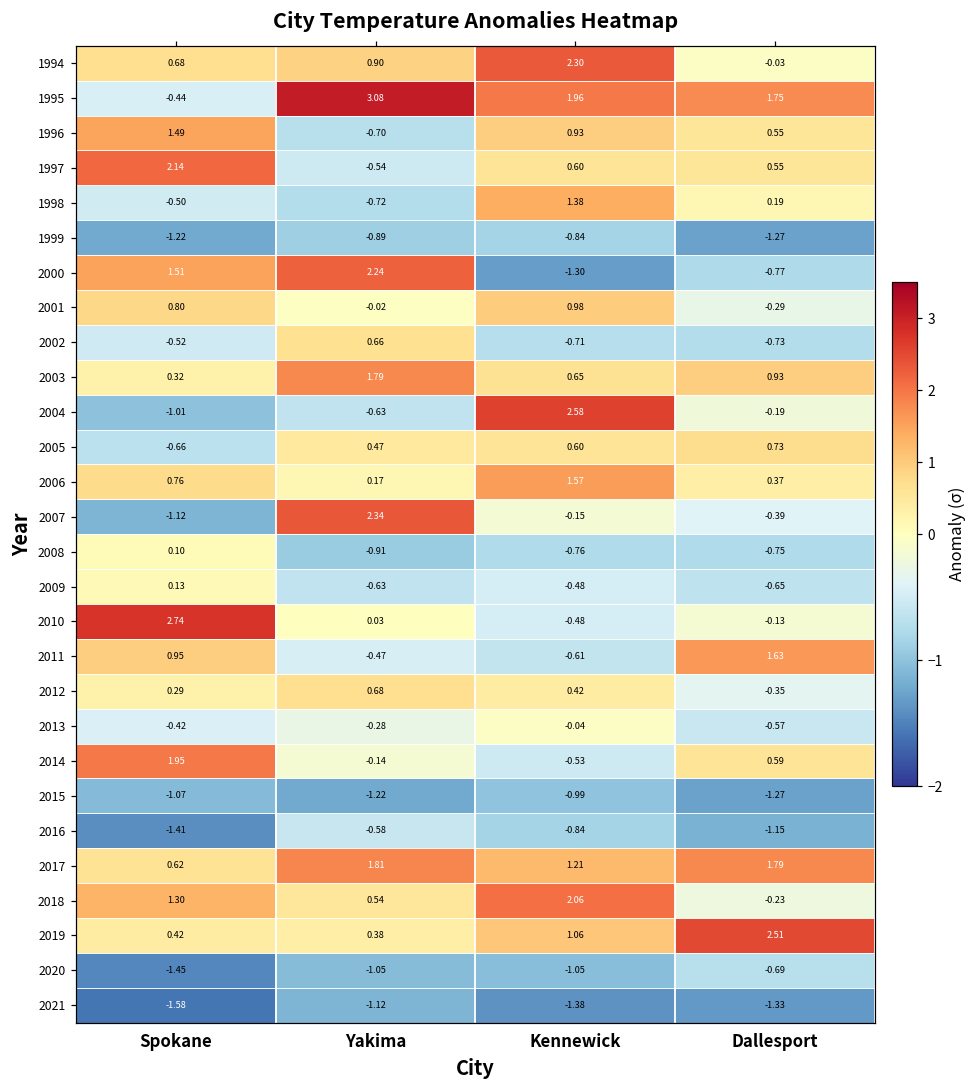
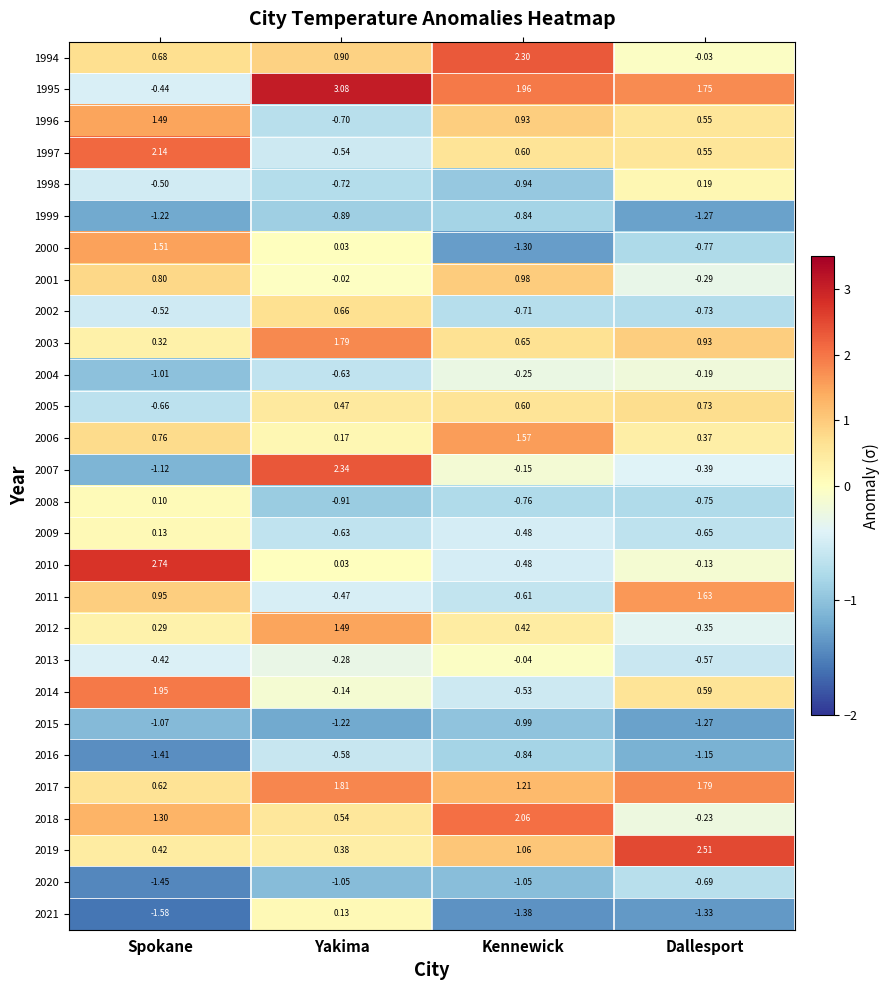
  {
    "1994": {
      "Spokane": 0.68,
      "Yakima": 0.90,
      "Kennewick": 2.30,
      "Dallesport": -0.03
    },
    "1995": {
      "Spokane": -0.44,
      "Yakima": 3.08,
      "Kennewick": 1.96,
      "Dallesport": 1.75
    },
    "1996": {
      "Spokane": 1.49,
      "Yakima": -0.70,
      "Kennewick": 0.93,
      "Dallesport": 0.55
    },
    "1997": {
      "Spokane": 2.14,
      "Yakima": -0.54,
      "Kennewick": 0.60,
      "Dallesport": 0.55
    },
    "1998": {
      "Spokane": -0.50,
      "Yakima": -0.72,
-     "Kennewick": 1.38,
+     "Kennewick": -0.94,
      "Dallesport": 0.19
    },
    "1999": {
      "Spokane": -1.22,
      "Yakima": -0.89,
      "Kennewick": -0.84,
      "Dallesport": -1.27
    },
    "2000": {
      "Spokane": 1.51,
-     "Yakima": 2.24,
+     "Yakima": 0.03,
      "Kennewick": -1.30,
      "Dallesport": -0.77
    },
    "2001": {
      "Spokane": 0.80,
      "Yakima": -0.02,
      "Kennewick": 0.98,
      "Dallesport": -0.29
    },
    "2002": {
      "Spokane": -0.52,
      "Yakima": 0.66,
      "Kennewick": -0.71,
      "Dallesport": -0.73
    },
    "2003": {
      "Spokane": 0.32,
      "Yakima": 1.79,
      "Kennewick": 0.65,
      "Dallesport": 0.93
    },
    "2004": {
      "Spokane": -1.01,
      "Yakima": -0.63,
-     "Kennewick": 2.58,
+     "Kennewick": -0.25,
      "Dallesport": -0.19
    },
    "2005": {
      "Spokane": -0.66,
      "Yakima": 0.47,
      "Kennewick": 0.60,
      "Dallesport": 0.73
    },
    "2006": {
      "Spokane": 0.76,
      "Yakima": 0.17,
      "Kennewick": 1.57,
      "Dallesport": 0.37
    },
    "2007": {
      "Spokane": -1.12,
      "Yakima": 2.34,
      "Kennewick": -0.15,
      "Dallesport": -0.39
    },
    "2008": {
      "Spokane": 0.10,
      "Yakima": -0.91,
      "Kennewick": -0.76,
      "Dallesport": -0.75
    },
    "2009": {
      "Spokane": 0.13,
      "Yakima": -0.63,
      "Kennewick": -0.48,
      "Dallesport": -0.65
    },
    "2010": {
      "Spokane": 2.74,
      "Yakima": 0.03,
      "Kennewick": -0.48,
      "Dallesport": -0.13
    },
    "2011": {
      "Spokane": 0.95,
      "Yakima": -0.47,
      "Kennewick": -0.61,
      "Dallesport": 1.63
    },
    "2012": {
      "Spokane": 0.29,
-     "Yakima": 0.68,
+     "Yakima": 1.49,
      "Kennewick": 0.42,
      "Dallesport": -0.35
    },
    "2013": {
      "Spokane": -0.42,
      "Yakima": -0.28,
      "Kennewick": -0.04,
      "Dallesport": -0.57
    },
    "2014": {
      "Spokane": 1.95,
      "Yakima": -0.14,
      "Kennewick": -0.53,
      "Dallesport": 0.59
    },
    "2015": {
      "Spokane": -1.07,
      "Yakima": -1.22,
      "Kennewick": -0.99,
      "Dallesport": -1.27
    },
    "2016": {
      "Spokane": -1.41,
      "Yakima": -0.58,
      "Kennewick": -0.84,
      "Dallesport": -1.15
    },
    "2017": {
      "Spokane": 0.62,
      "Yakima": 1.81,
      "Kennewick": 1.21,
      "Dallesport": 1.79
    },
    "2018": {
      "Spokane": 1.30,
      "Yakima": 0.54,
      "Kennewick": 2.06,
      "Dallesport": -0.23
    },
    "2019": {
      "Spokane": 0.42,
      "Yakima": 0.38,
      "Kennewick": 1.06,
      "Dallesport": 2.51
    },
    "2020": {
      "Spokane": -1.45,
      "Yakima": -1.05,
      "Kennewick": -1.05,
      "Dallesport": -0.69
    },
    "2021": {
      "Spokane": -1.58,
-     "Yakima": -1.12,
+     "Yakima": 0.13,
      "Kennewick": -1.38,
      "Dallesport": -1.33
    }
  }
